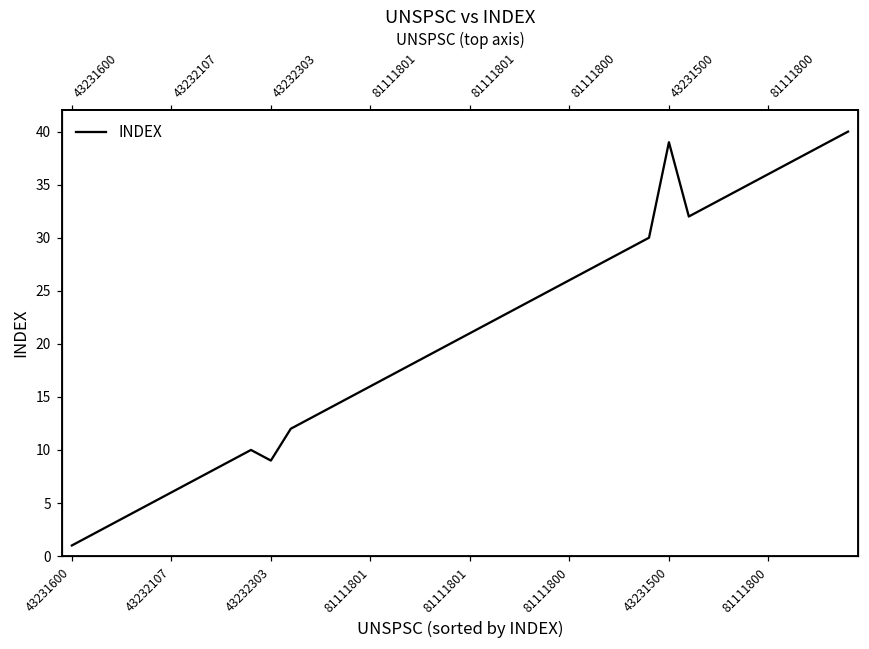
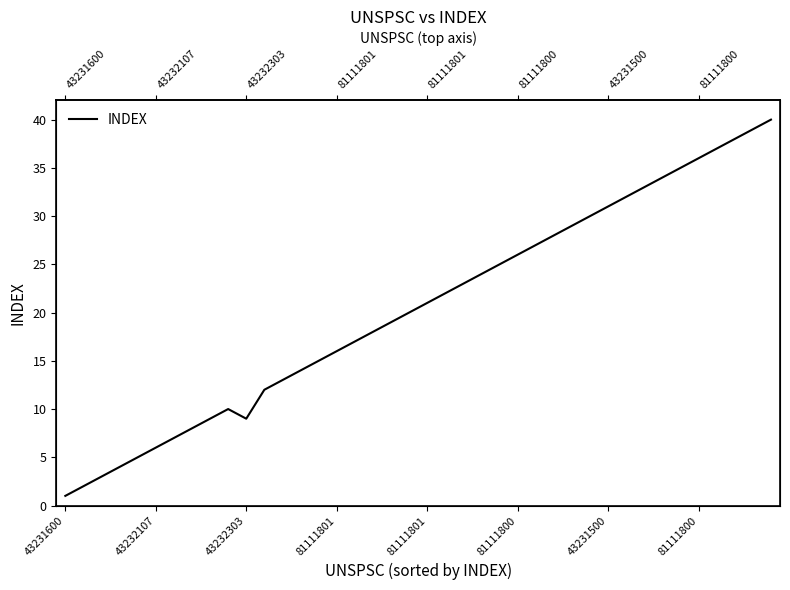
  {
    "43231600": 1,
    "43232107": 6,
    "43232303": 9,
-   "43231500": 39
+   "43231500": 31
  }
